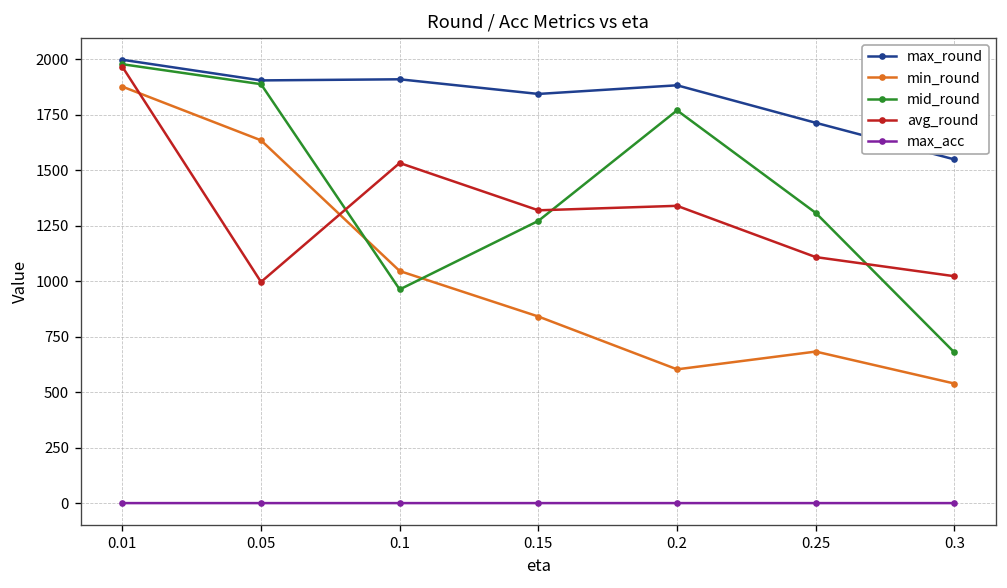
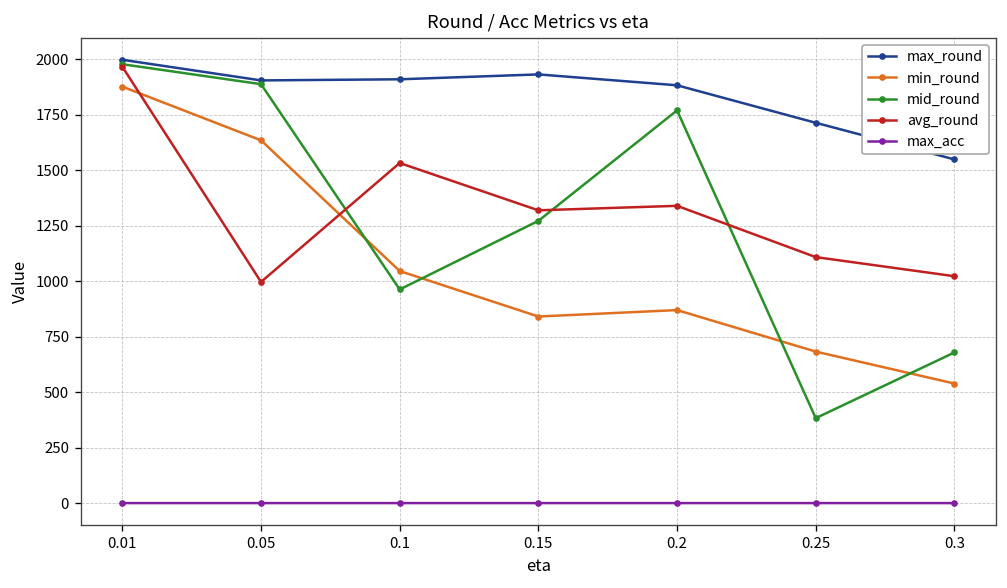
  {
    "max_round": {
      "0.01": 2000,
      "0.05": 1910,
      "0.1": 1910,
-     "0.15": 1840,
+     "0.15": 1930,
      "0.2": 1880,
      "0.25": 1710
    },
    "min_round": {
      "0.01": 1880,
      "0.05": 1640,
      "0.1": 1050,
      "0.15": 840,
-     "0.2": 600,
+     "0.2": 870,
      "0.25": 680,
      "0.3": 540
    },
    "mid_round": {
      "0.05": 1890,
      "0.1": 960,
      "0.15": 1270,
      "0.2": 1770,
-     "0.25": 1310,
+     "0.25": 380,
      "0.3": 680
    },
    "avg_round": {
      "0.05": 1000,
      "0.1": 1530,
      "0.15": 1320,
      "0.2": 1340,
      "0.25": 1110,
      "0.3": 1020
    },
    "max_acc": {
      "0.01": 0,
      "0.05": 0,
      "0.1": 0,
      "0.15": 0,
      "0.2": 0,
      "0.25": 0,
      "0.3": 0
    }
  }
